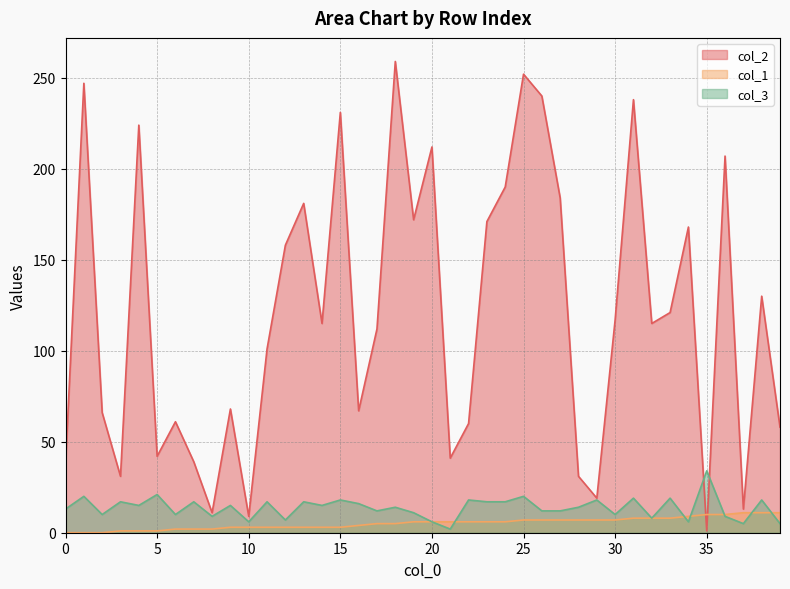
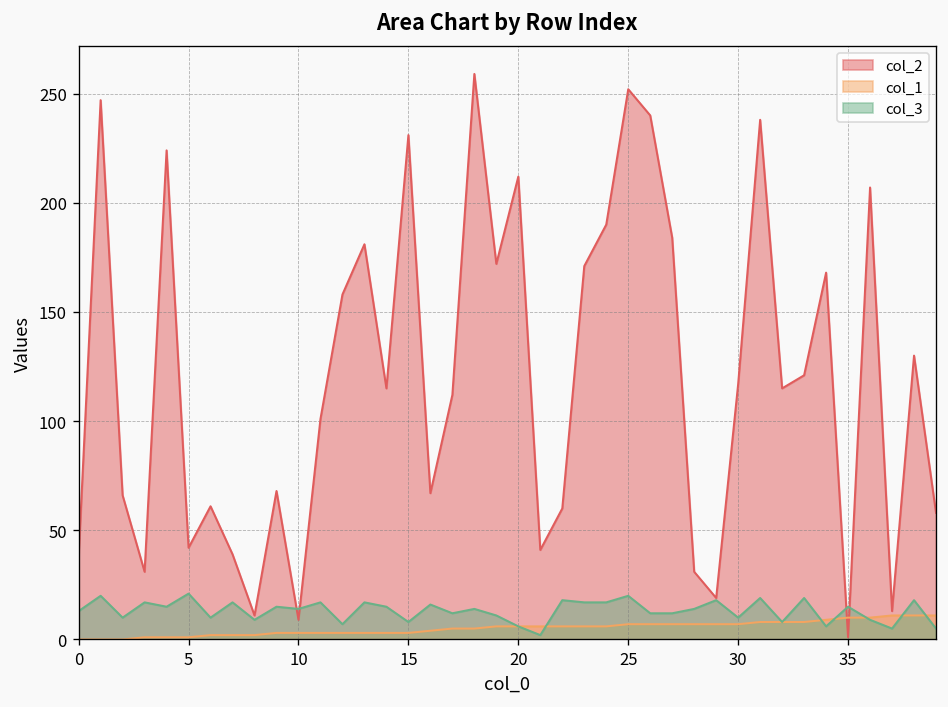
  {
    "col_3": {
      "0": 13,
      "5": 21,
-     "10": 6,
-     "15": 18,
+     "10": 14,
+     "15": 8,
      "25": 20,
      "30": 10,
-     "35": 34
+     "35": 15
    }
  }
